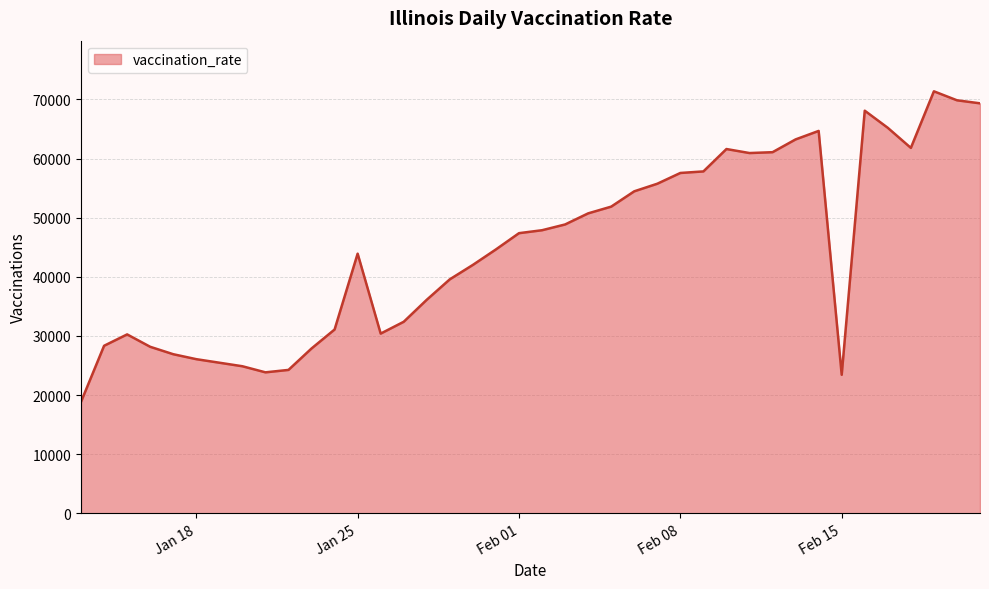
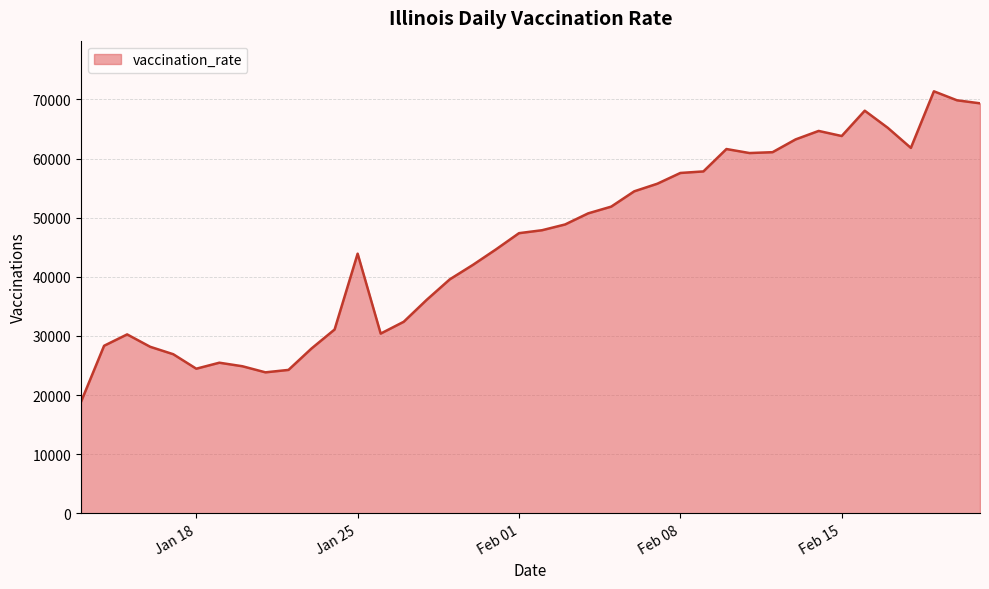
  {
-   "Jan 18": 26000,
+   "Jan 18": 24000,
    "Jan 25": 44000,
    "Feb 01": 47000,
    "Feb 08": 58000,
-   "Feb 15": 23000
+   "Feb 15": 64000
  }
